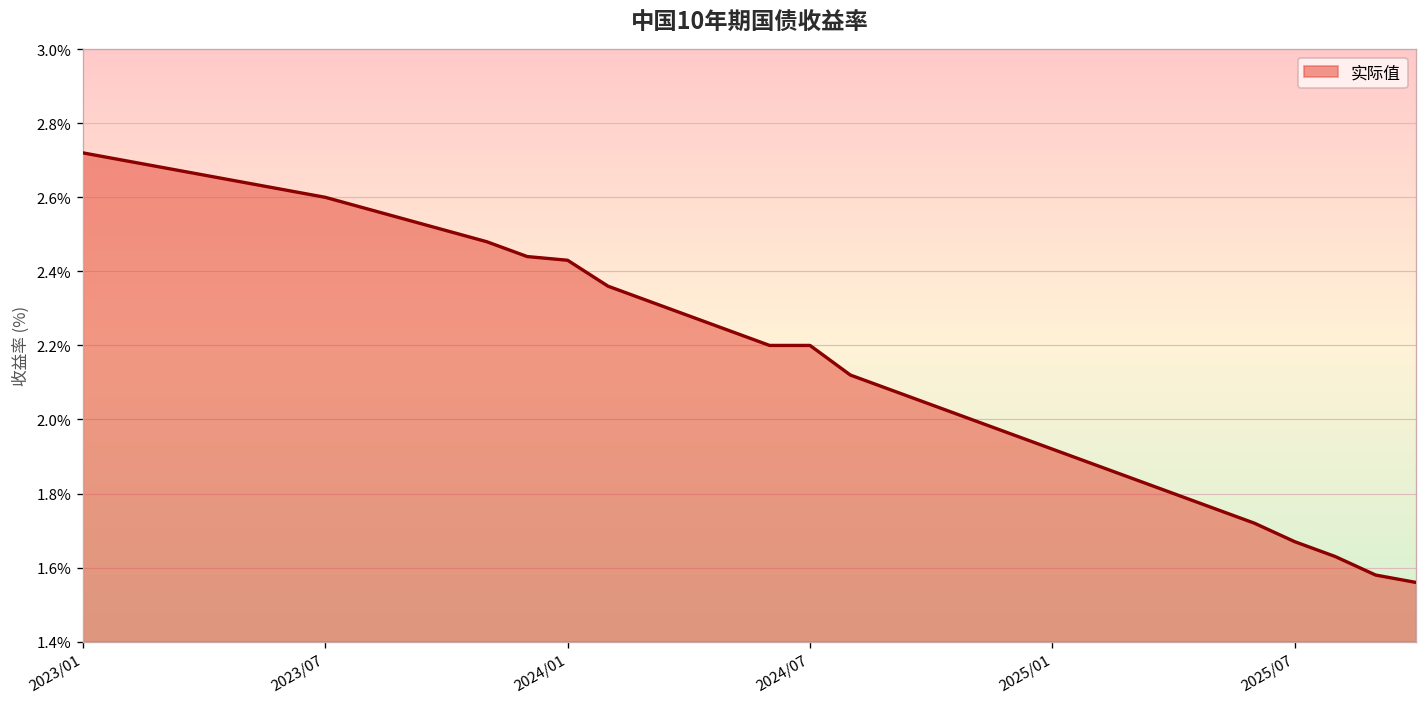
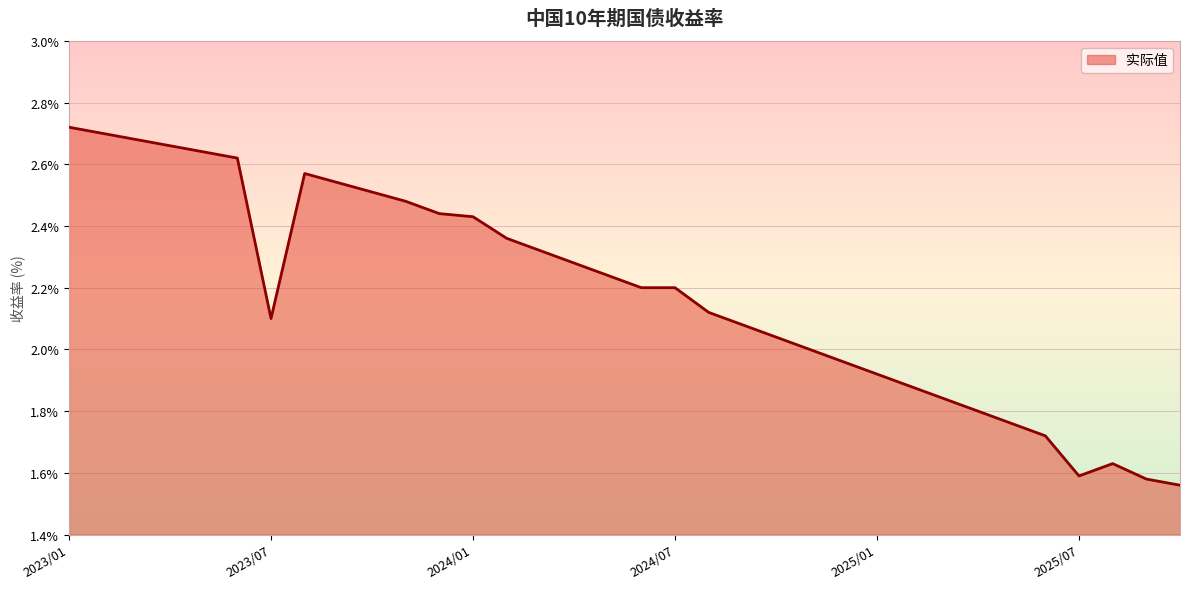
  {
    "2023/01": "2.72%",
-   "2023/07": "2.6%",
+   "2023/07": "2.1%",
    "2024/01": "2.43%",
    "2024/07": "2.20%",
    "2025/01": "1.92%",
-   "2025/07": "1.67%"
+   "2025/07": "1.59%"
  }
